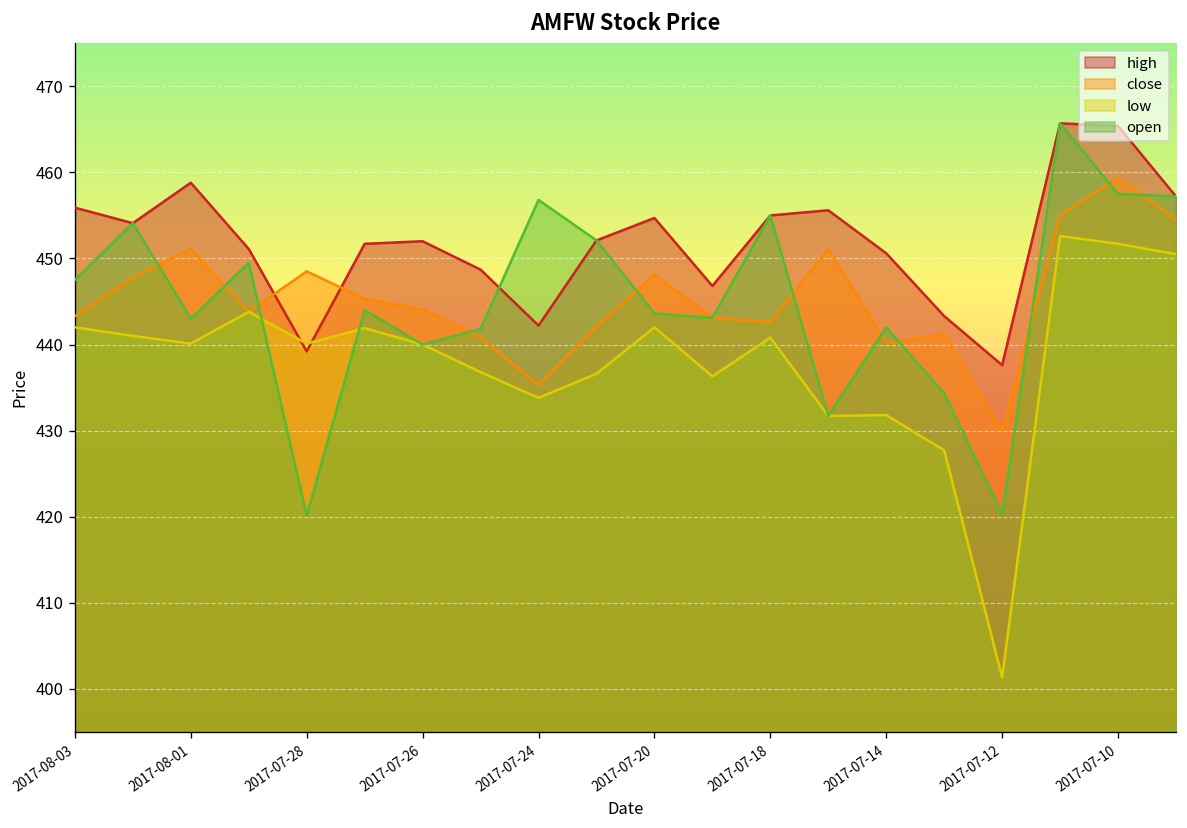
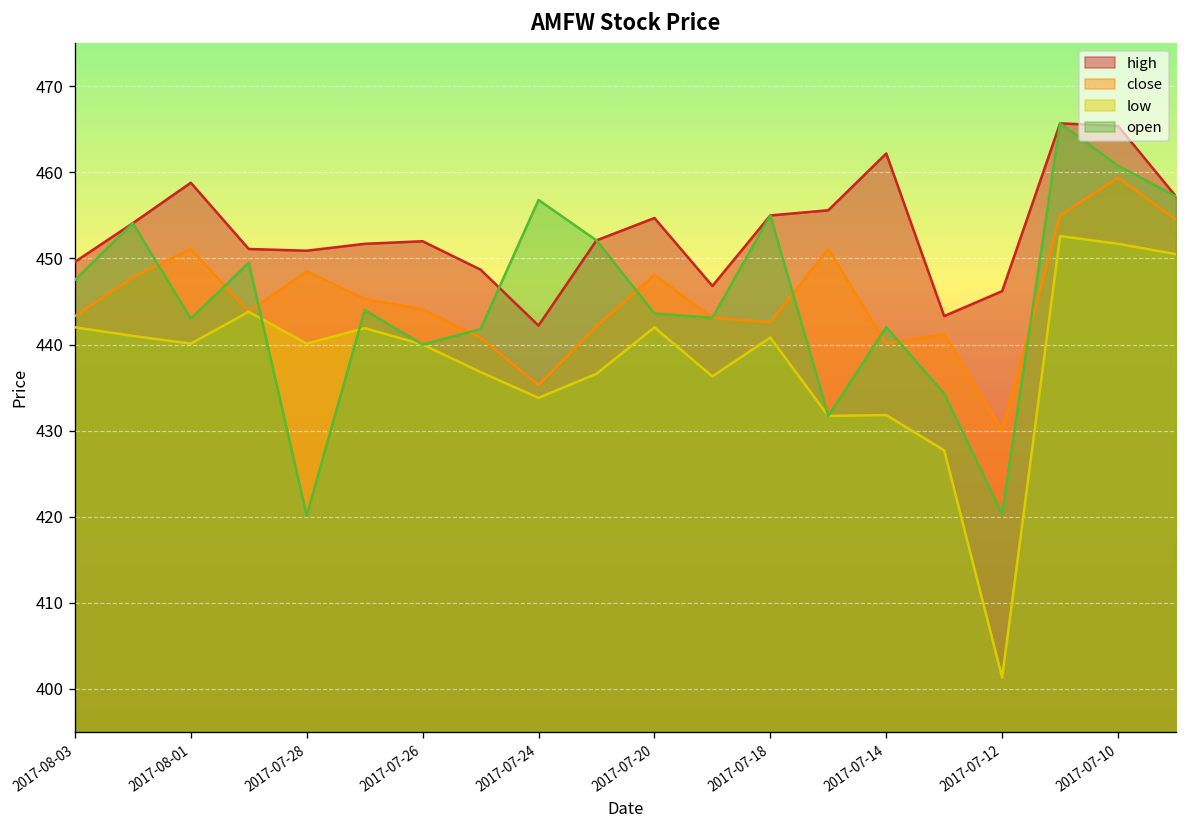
  {
    "high": {
-     "2017-08-03": 456,
+     "2017-08-03": 450,
      "2017-08-01": 459,
-     "2017-07-28": 439,
+     "2017-07-28": 451,
      "2017-07-26": 452,
      "2017-07-24": 442,
      "2017-07-20": 455,
-     "2017-07-14": 451,
-     "2017-07-12": 438
+     "2017-07-14": 462,
+     "2017-07-12": 446
    },
    "open": {
      "2017-08-03": 448,
      "2017-08-01": 443,
      "2017-07-28": 420,
      "2017-07-24": 457,
      "2017-07-20": 444,
      "2017-07-14": 442,
      "2017-07-12": 420,
-     "2017-07-10": 458
+     "2017-07-10": 461
    }
  }
